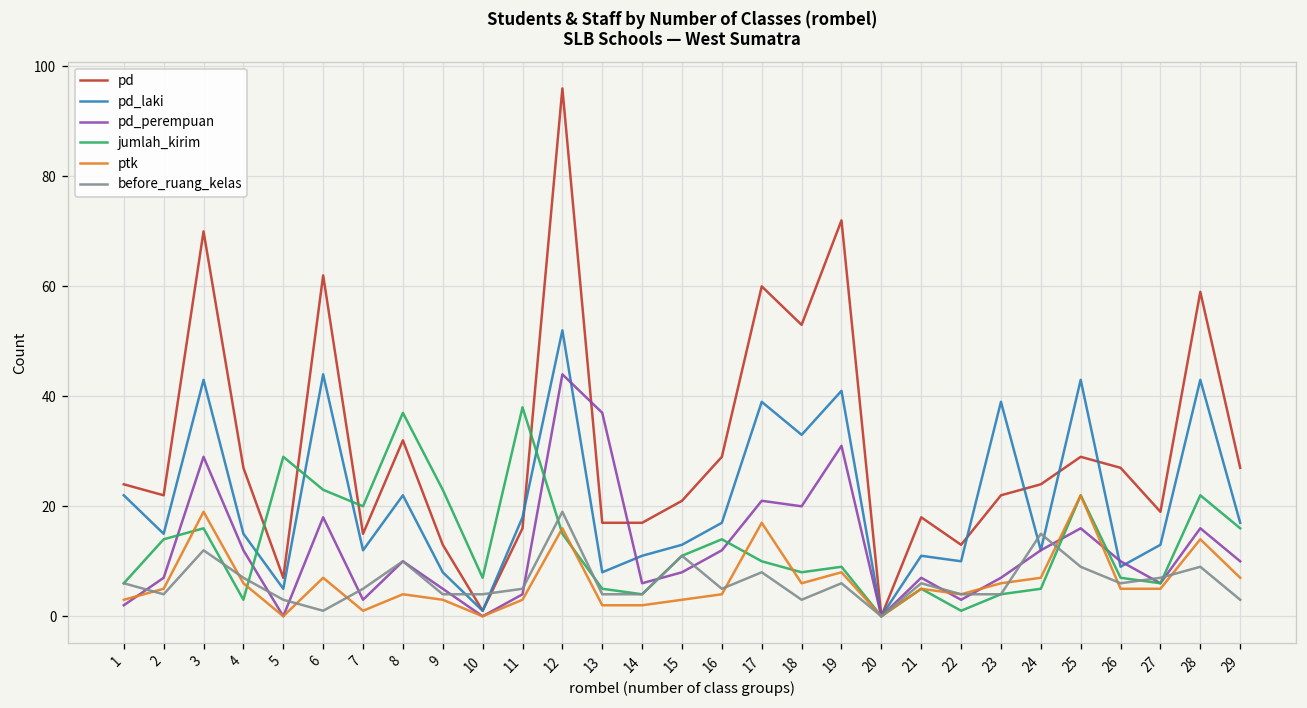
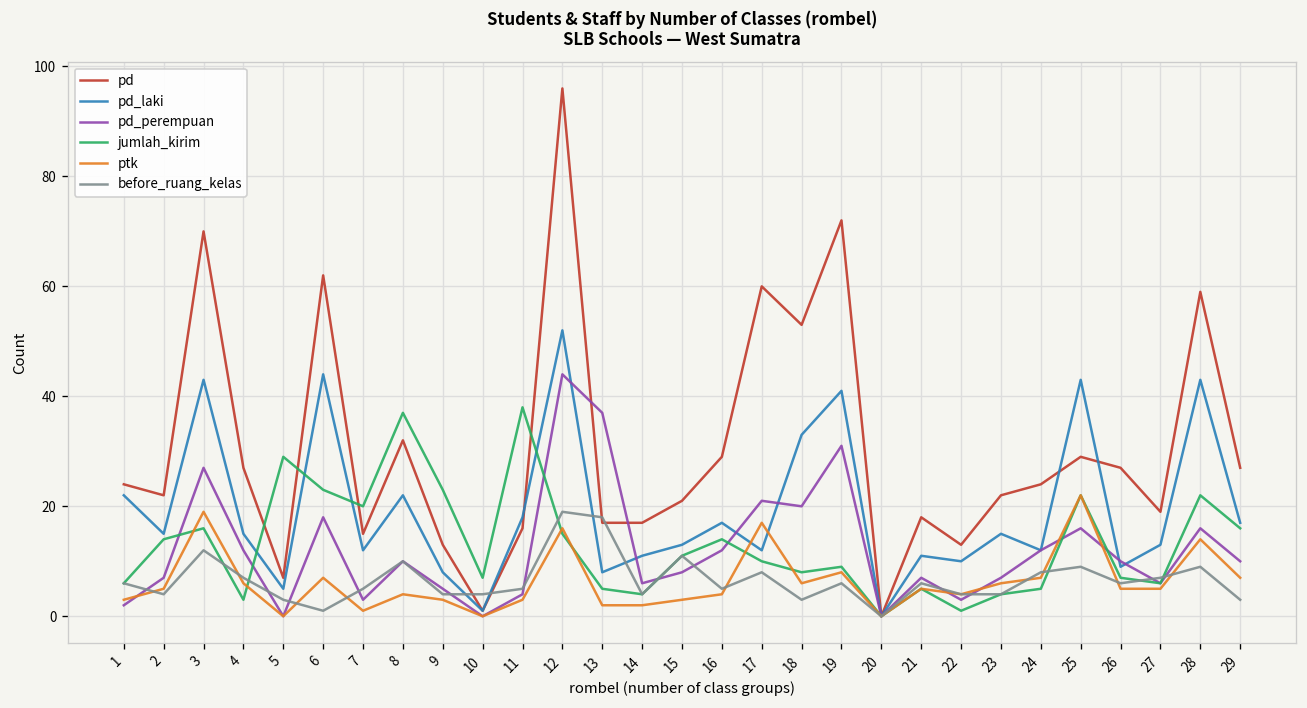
  {
    "pd": {
      "1": 24,
      "2": 22,
      "3": 70,
      "4": 27,
      "5": 7,
      "6": 62,
      "7": 15,
      "8": 32,
      "9": 13,
      "11": 16,
      "12": 96,
      "13": 17,
      "14": 17,
      "15": 21,
      "16": 29,
      "17": 60,
      "18": 53,
      "19": 72,
      "21": 18,
      "22": 13,
      "23": 22,
      "24": 24,
      "25": 29,
      "26": 27,
      "27": 19,
      "28": 59,
      "29": 27
    },
    "pd_laki": {
      "1": 22,
      "2": 15,
      "3": 43,
      "4": 15,
      "5": 5,
      "6": 44,
      "7": 12,
      "8": 22,
      "9": 8,
      "11": 18,
      "12": 52,
      "13": 8,
      "14": 11,
      "15": 13,
      "16": 17,
-     "17": 39,
+     "17": 12,
      "18": 33,
      "19": 41,
      "21": 11,
      "22": 10,
-     "23": 39,
+     "23": 15,
      "25": 43,
      "26": 9,
      "27": 13,
      "28": 43,
      "29": 17
    },
    "pd_perempuan": {
      "1": 2,
      "2": 7,
-     "3": 29,
+     "3": 27,
      "4": 12,
      "6": 18,
      "7": 3,
      "9": 5,
      "11": 4,
      "12": 44,
      "13": 37,
      "14": 6,
      "15": 8,
      "16": 12,
      "17": 21,
      "18": 20,
      "19": 31,
      "21": 7,
      "22": 3,
      "23": 7,
      "25": 16,
      "26": 10,
      "28": 16,
      "29": 10
    },
    "jumlah_kirim": {
      "2": 14,
      "3": 16,
      "4": 3,
      "5": 29,
      "6": 23,
      "7": 20,
      "8": 37,
      "9": 23,
      "10": 7,
      "11": 38,
      "12": 15,
      "13": 5,
      "16": 14,
      "17": 10,
      "18": 8,
      "19": 9,
      "22": 1,
      "24": 5,
      "26": 7,
      "28": 22,
      "29": 16
    },
    "ptk": {
      "1": 3,
      "2": 5,
      "3": 19,
      "4": 6,
      "6": 7,
      "7": 1,
      "8": 4,
      "9": 3,
      "11": 3,
      "12": 16,
      "13": 2,
      "14": 2,
      "15": 3,
      "16": 4,
      "17": 17,
      "18": 6,
      "19": 8,
      "23": 6,
      "24": 7,
      "26": 5,
      "27": 5,
      "28": 14,
      "29": 7
    },
    "before_ruang_kelas": {
      "2": 4,
      "3": 12,
      "4": 7,
      "5": 3,
      "6": 1,
      "7": 5,
      "9": 4,
      "10": 4,
      "11": 5,
      "12": 19,
-     "13": 4,
+     "13": 18,
      "16": 5,
      "17": 8,
      "18": 3,
      "19": 6,
      "21": 6,
-     "24": 15,
+     "24": 8,
      "25": 9,
      "26": 6,
      "27": 7,
      "28": 9,
      "29": 3
    }
  }
